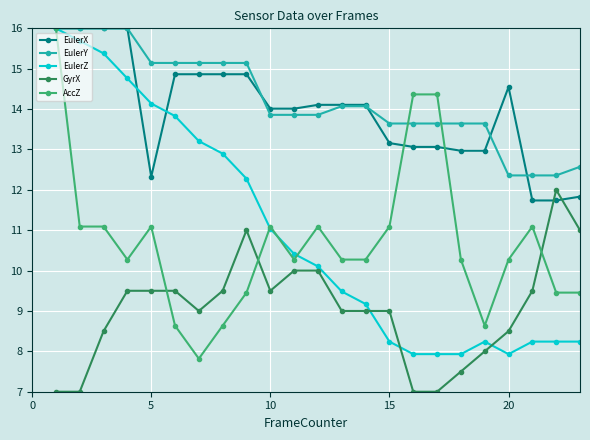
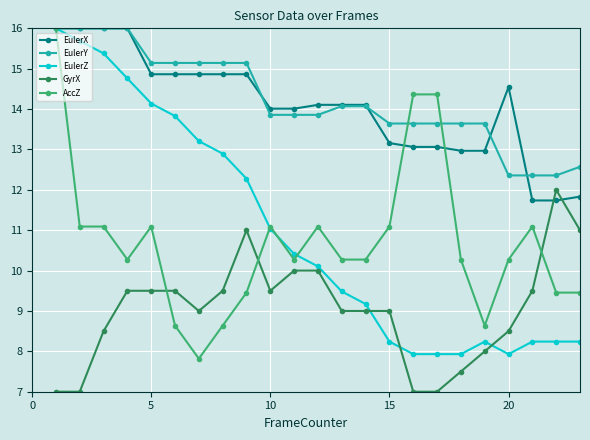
  {
    "EulerX": {
-     "5": 12.3,
+     "5": 14.9,
      "10": 14.0,
      "15": 13.2,
      "20": 14.5
    }
  }
